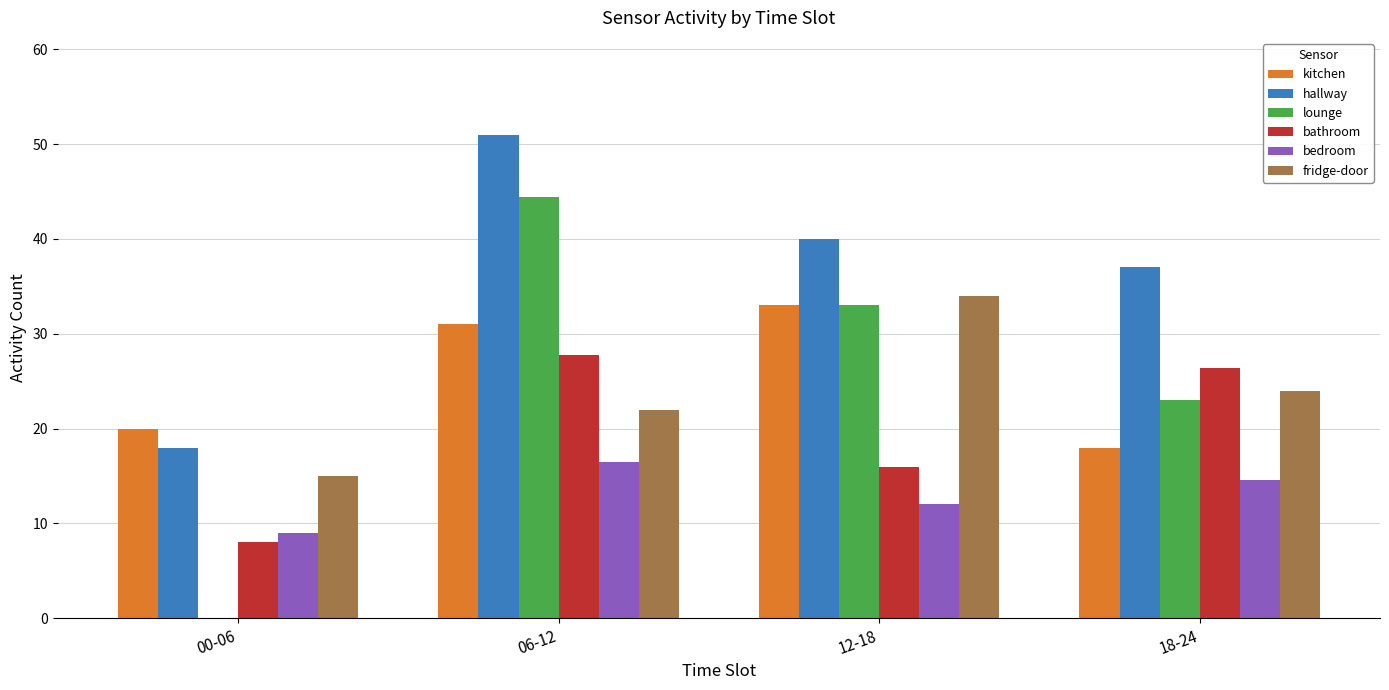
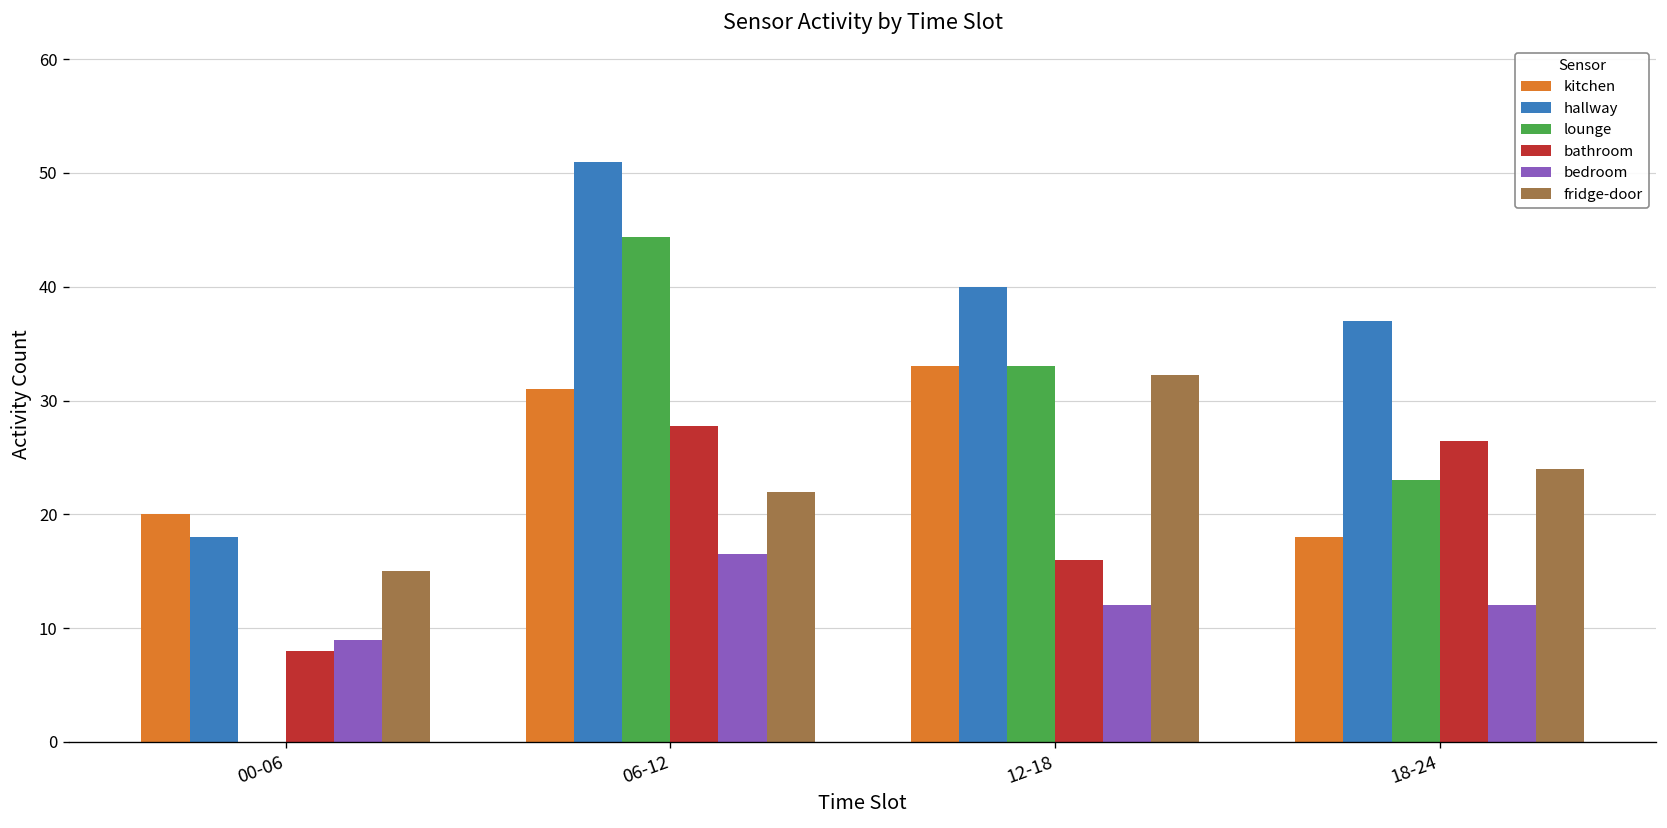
  {
    "kitchen": {
      "00-06": 20,
      "06-12": 31,
      "12-18": 33,
      "18-24": 18
    },
    "hallway": {
      "00-06": 18,
      "06-12": 51,
      "12-18": 40,
      "18-24": 37
    },
    "lounge": {
      "00-06": 0,
      "06-12": 44,
      "12-18": 33,
      "18-24": 23
    },
    "bathroom": {
      "00-06": 8,
      "06-12": 28,
      "12-18": 16,
      "18-24": 26
    },
    "bedroom": {
      "00-06": 9,
      "06-12": 17,
      "12-18": 12,
-     "18-24": 15
+     "18-24": 12
    },
    "fridge-door": {
      "00-06": 15,
      "06-12": 22,
-     "12-18": 34,
+     "12-18": 32,
      "18-24": 24
    }
  }
